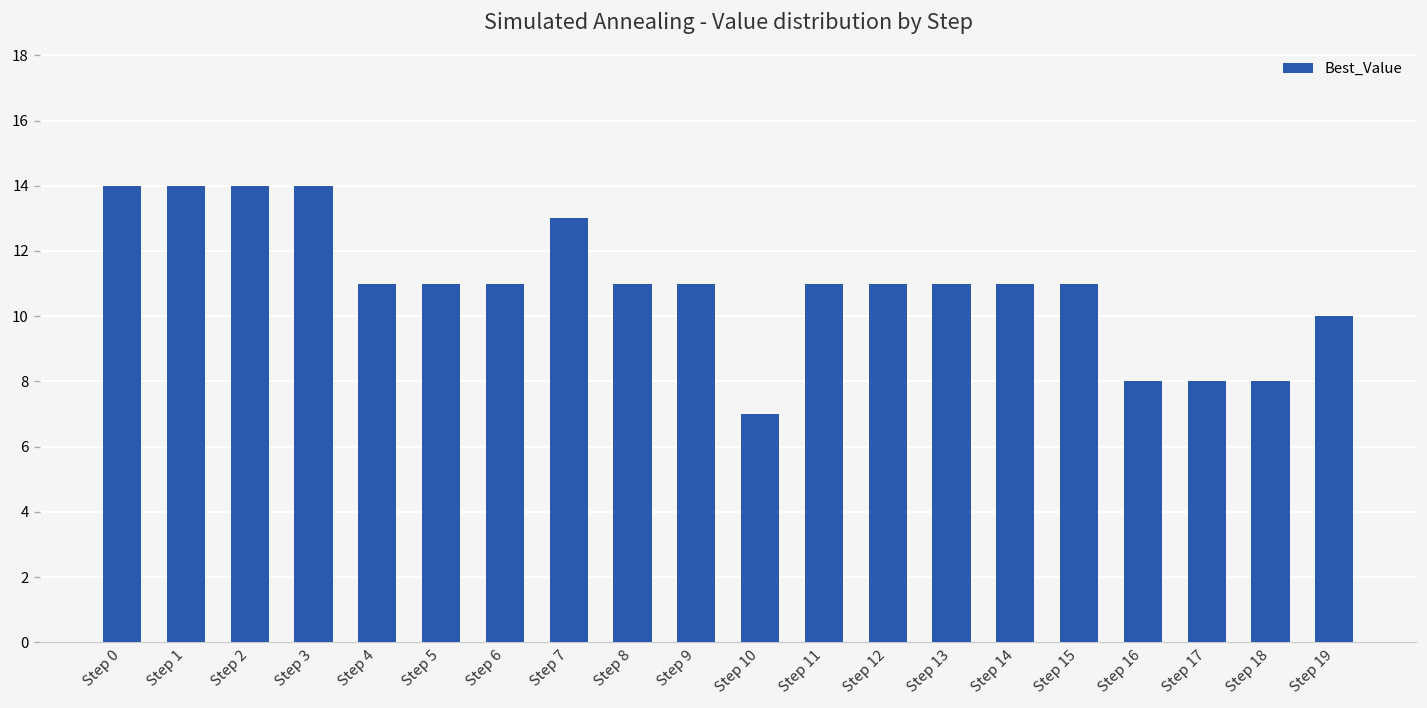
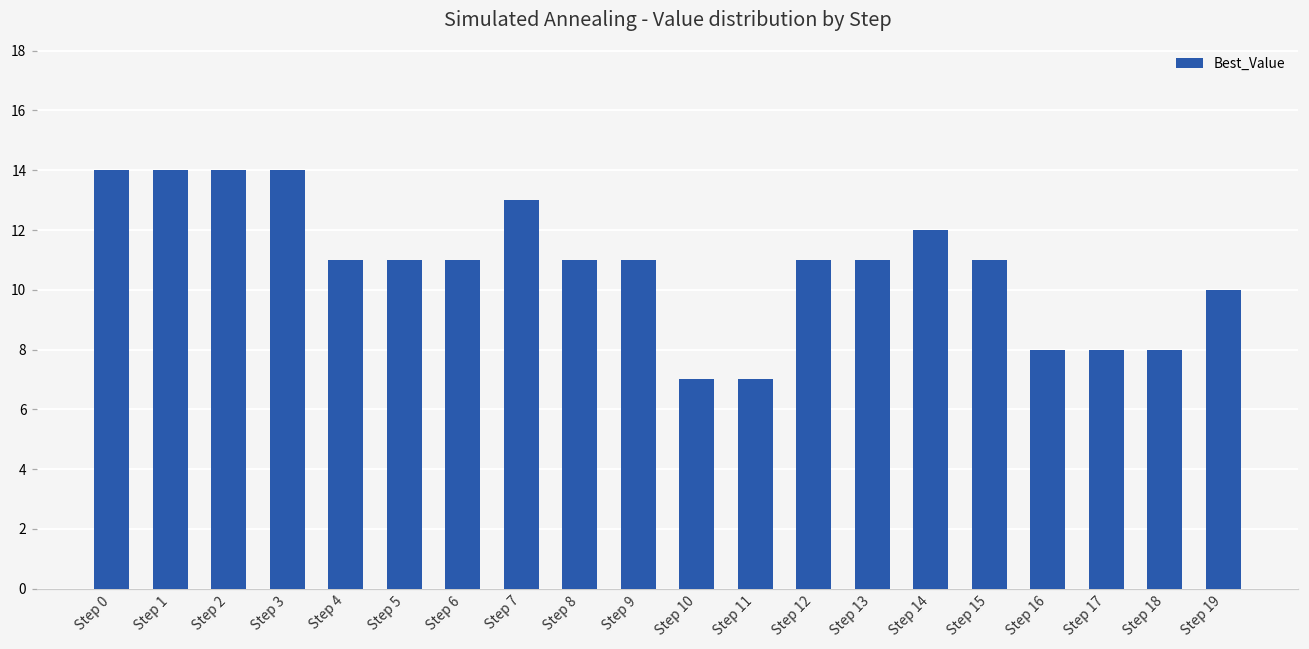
  {
    "Step 0": 14,
    "Step 1": 14,
    "Step 2": 14,
    "Step 3": 14,
    "Step 4": 11,
    "Step 5": 11,
    "Step 6": 11,
    "Step 7": 13,
    "Step 8": 11,
    "Step 9": 11,
    "Step 10": 7,
-   "Step 11": 11,
+   "Step 11": 7,
    "Step 12": 11,
    "Step 13": 11,
-   "Step 14": 11,
+   "Step 14": 12,
    "Step 15": 11,
    "Step 16": 8,
    "Step 17": 8,
    "Step 18": 8,
    "Step 19": 10
  }
